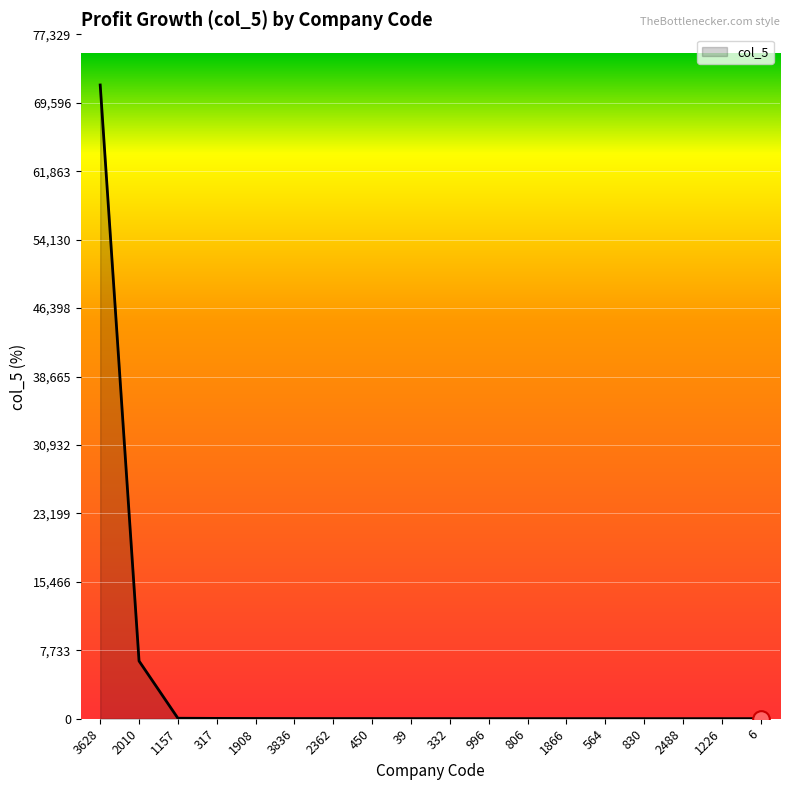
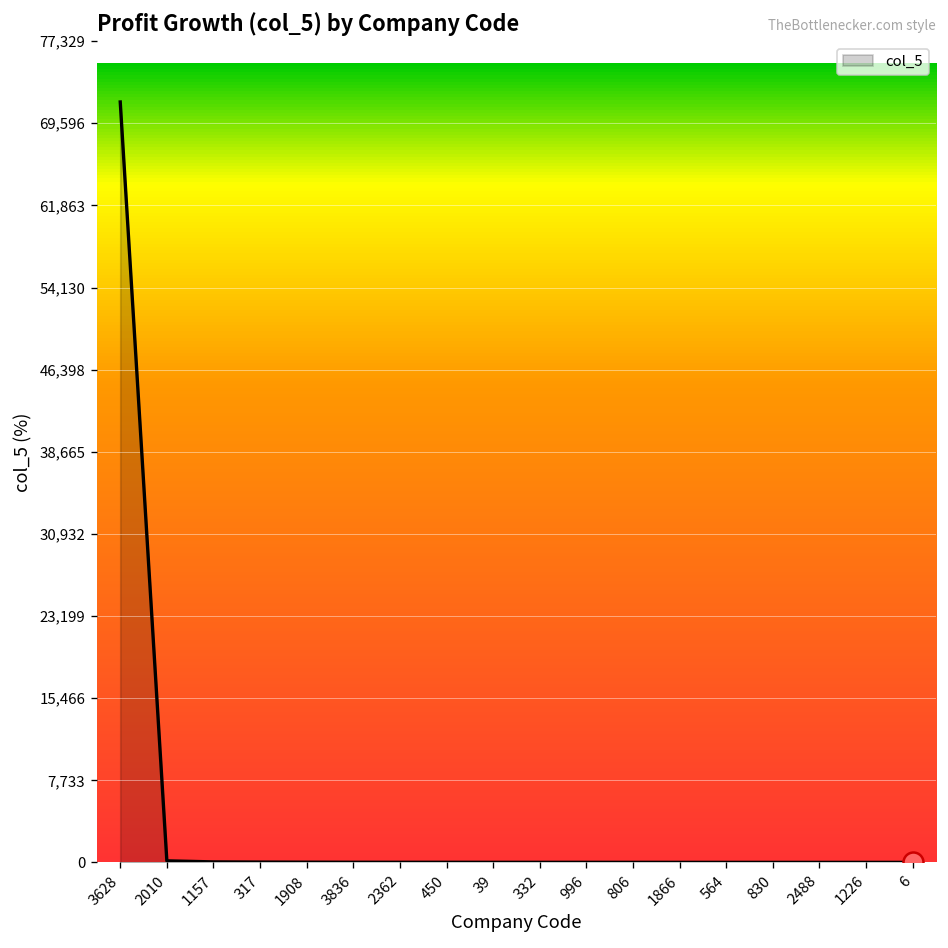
  {
    "col_5": {
      "3628": "72,000",
-     "2010": "7,000",
+     "2010": "0",
      "1157": "0",
      "317": "0",
      "1908": "0",
      "3836": "0",
      "2362": "0",
      "450": "0",
      "39": "0",
      "332": "0",
      "996": "0",
      "806": "0",
      "1866": "0",
      "564": "0",
      "830": "0",
      "2488": "0",
      "1226": "0"
    }
  }
